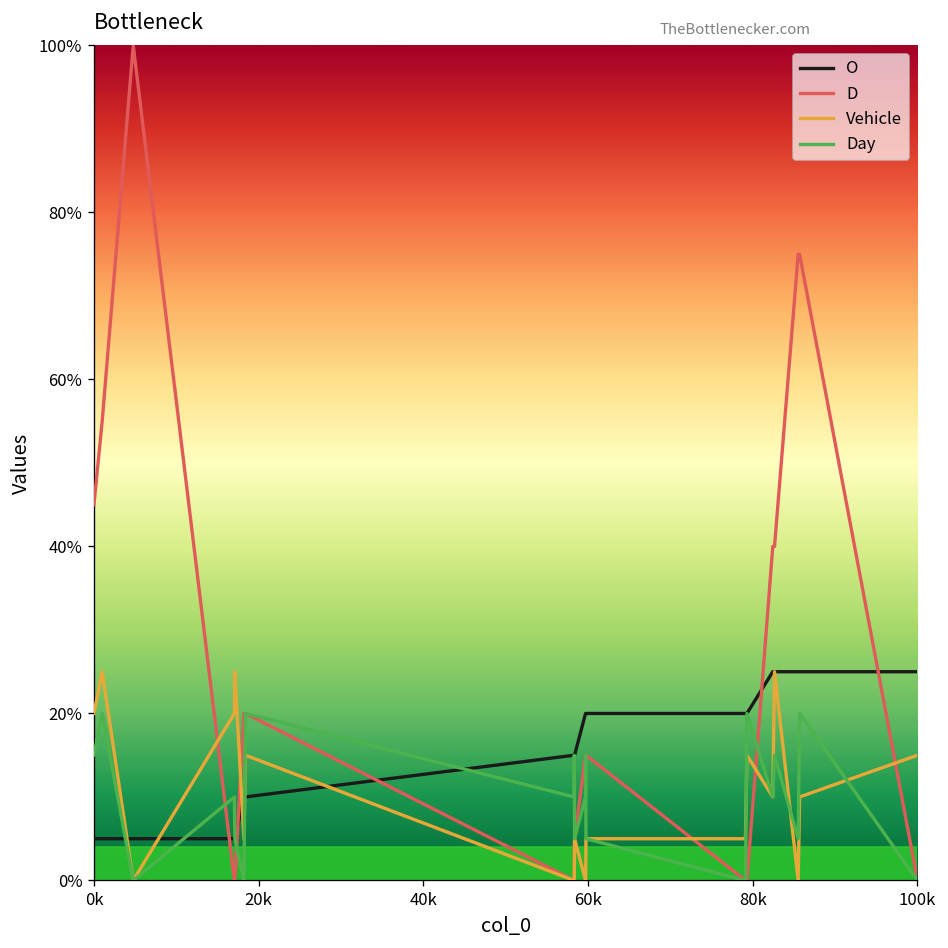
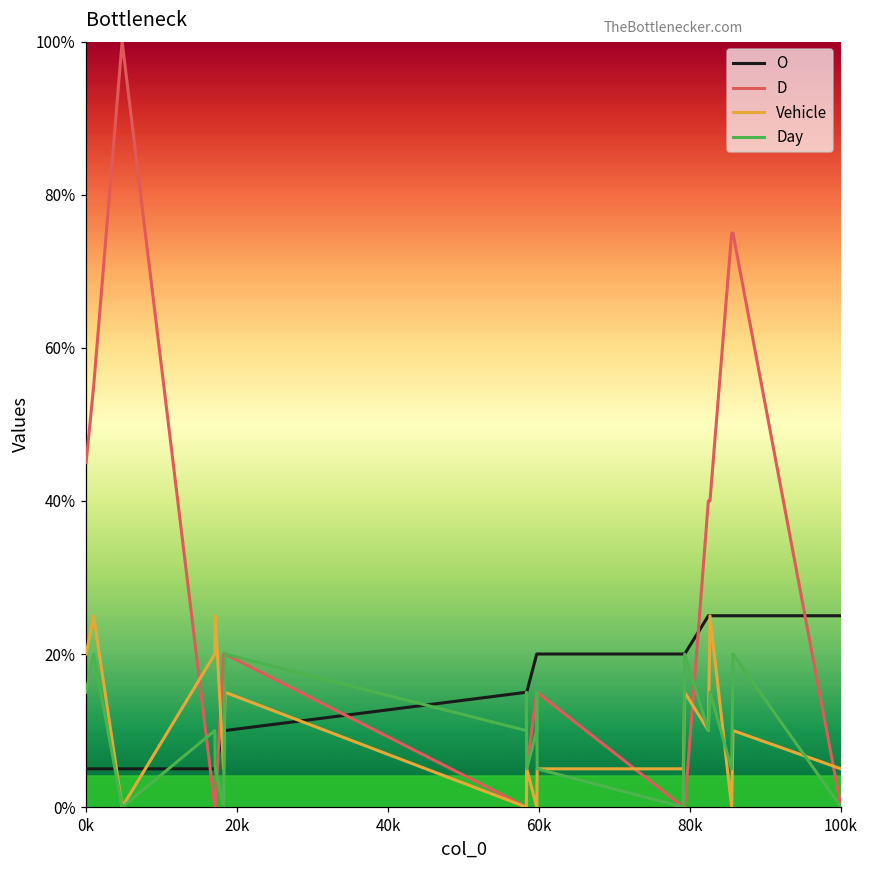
  {
    "O": {
      "0k": "5%",
      "100k": "25%"
    },
    "D": {
      "0k": "45%"
    },
    "Vehicle": {
      "0k": "20%",
-     "100k": "15%"
+     "100k": "5%"
    },
    "Day": {
      "0k": "15%"
    }
  }
